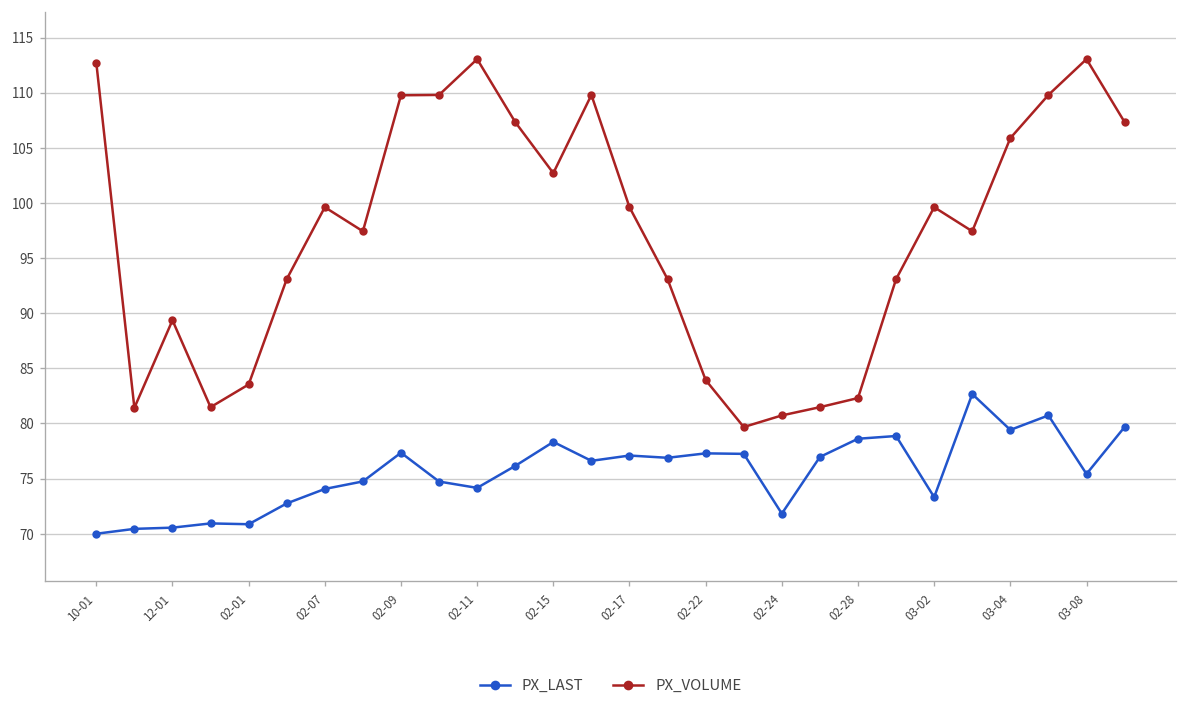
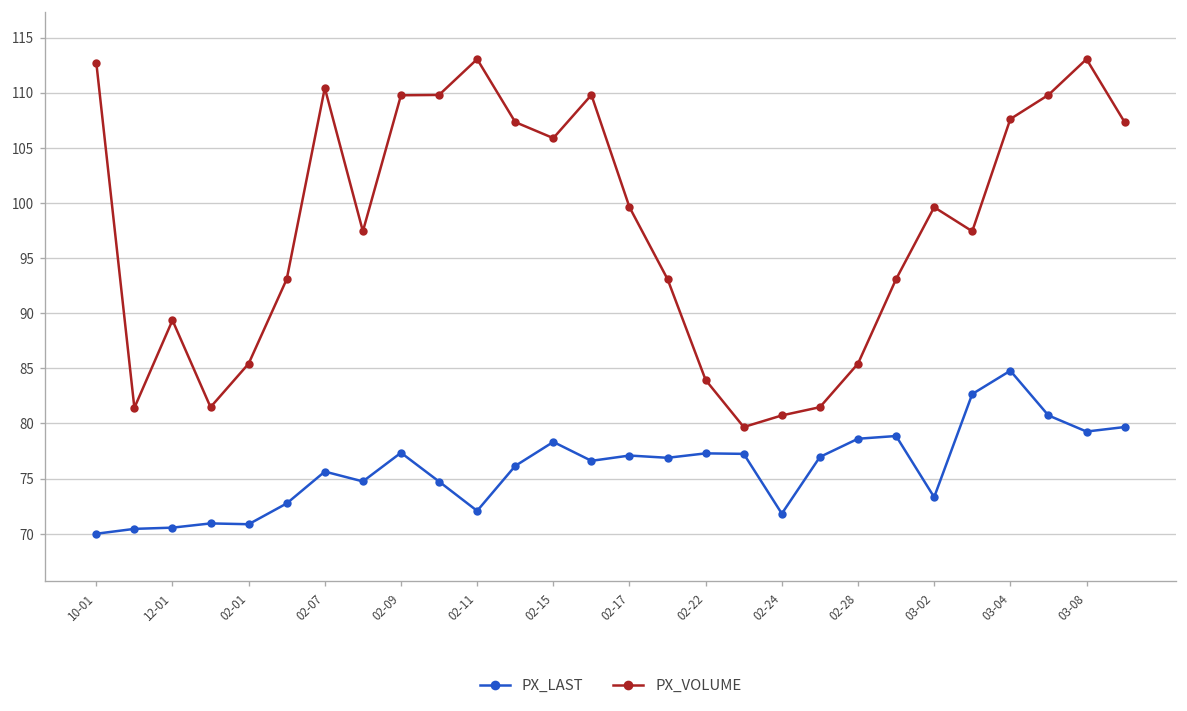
  {
    "PX_LAST": {
      "10-01": 70,
      "12-01": 71,
      "02-01": 71,
-     "02-07": 74,
+     "02-07": 76,
      "02-09": 77,
-     "02-11": 74,
+     "02-11": 72,
      "02-15": 78,
      "02-17": 77,
      "02-22": 77,
      "02-24": 72,
      "02-28": 79,
      "03-02": 73,
-     "03-04": 79,
-     "03-08": 75
+     "03-04": 85,
+     "03-08": 79
    },
    "PX_VOLUME": {
      "10-01": 113,
      "12-01": 89,
-     "02-01": 84,
-     "02-07": 100,
+     "02-01": 85,
+     "02-07": 110,
      "02-09": 110,
      "02-11": 113,
-     "02-15": 103,
+     "02-15": 106,
      "02-17": 100,
      "02-22": 84,
      "02-24": 81,
-     "02-28": 82,
+     "02-28": 85,
      "03-02": 100,
-     "03-04": 106,
+     "03-04": 108,
      "03-08": 113
    }
  }
